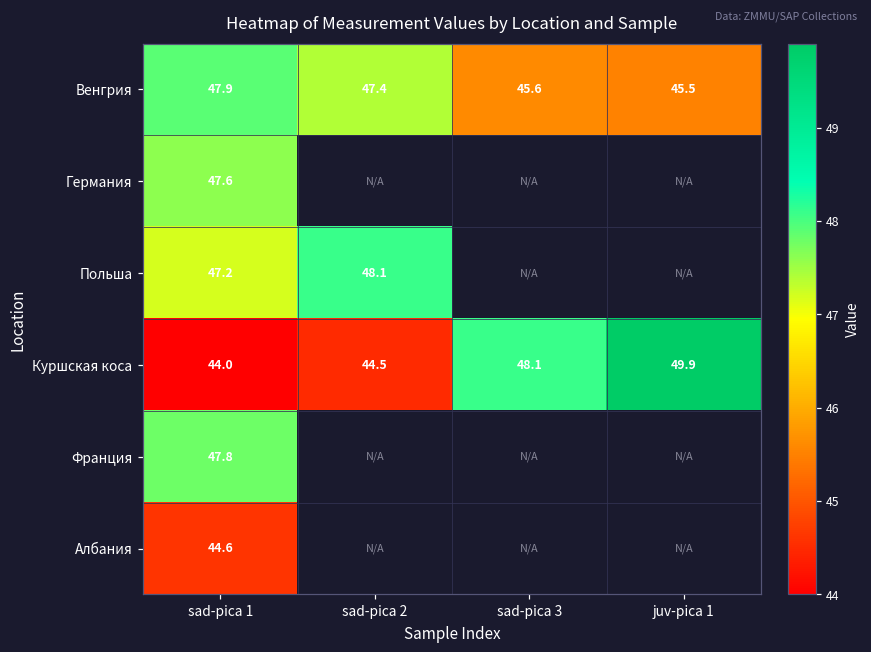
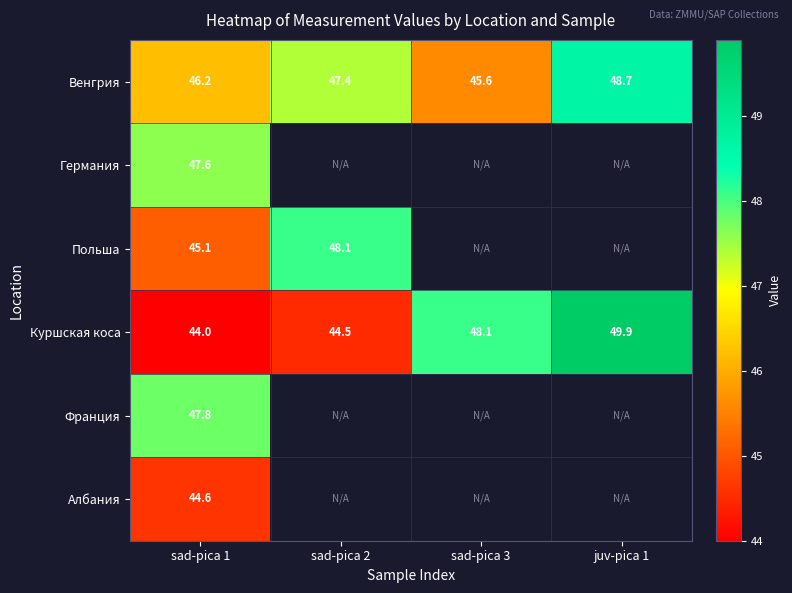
  {
    "Венгрия": {
-     "sad-pica 1": 47.9,
+     "sad-pica 1": 46.2,
      "sad-pica 2": 47.4,
      "sad-pica 3": 45.6,
-     "juv-pica 1": 45.5
+     "juv-pica 1": 48.7
    },
    "Германия": {
      "sad-pica 1": 47.6
    },
    "Польша": {
-     "sad-pica 1": 47.2,
+     "sad-pica 1": 45.1,
      "sad-pica 2": 48.1
    },
    "Куршская коса": {
      "sad-pica 1": 44.0,
      "sad-pica 2": 44.5,
      "sad-pica 3": 48.1,
      "juv-pica 1": 49.9
    },
    "Франция": {
      "sad-pica 1": 47.8
    },
    "Албания": {
      "sad-pica 1": 44.6
    }
  }
